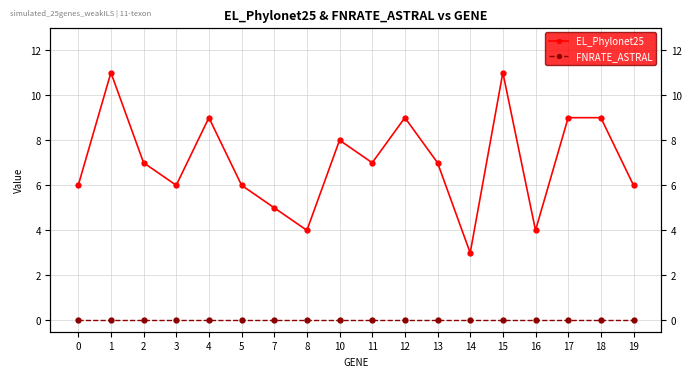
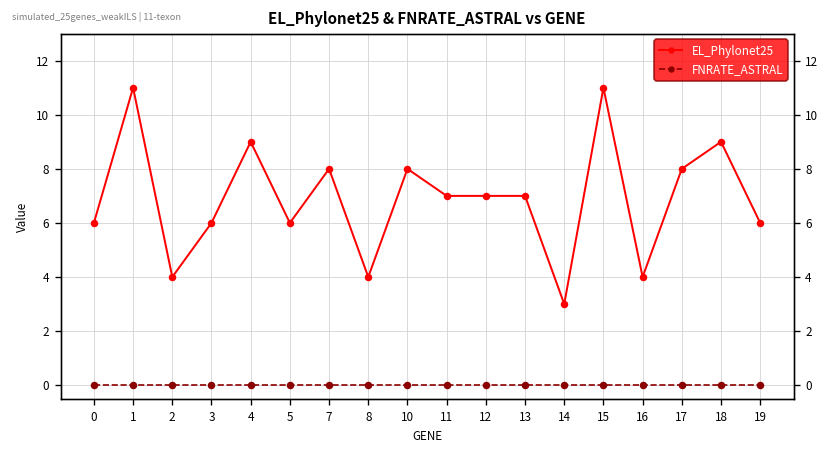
  {
    "EL_Phylonet25": {
      "0": 6,
      "1": 11,
-     "2": 7,
+     "2": 4,
      "3": 6,
      "4": 9,
      "5": 6,
-     "7": 5,
+     "7": 8,
      "8": 4,
      "10": 8,
      "11": 7,
-     "12": 9,
+     "12": 7,
      "13": 7,
      "14": 3,
      "15": 11,
      "16": 4,
-     "17": 9,
+     "17": 8,
      "18": 9,
      "19": 6
    },
    "FNRATE_ASTRAL": {
      "0": 0,
      "1": 0,
      "2": 0,
      "3": 0,
      "4": 0,
      "5": 0,
      "7": 0,
      "8": 0,
      "10": 0,
      "11": 0,
      "12": 0,
      "13": 0,
      "14": 0,
      "15": 0,
      "16": 0,
      "17": 0,
      "18": 0,
      "19": 0
    }
  }
